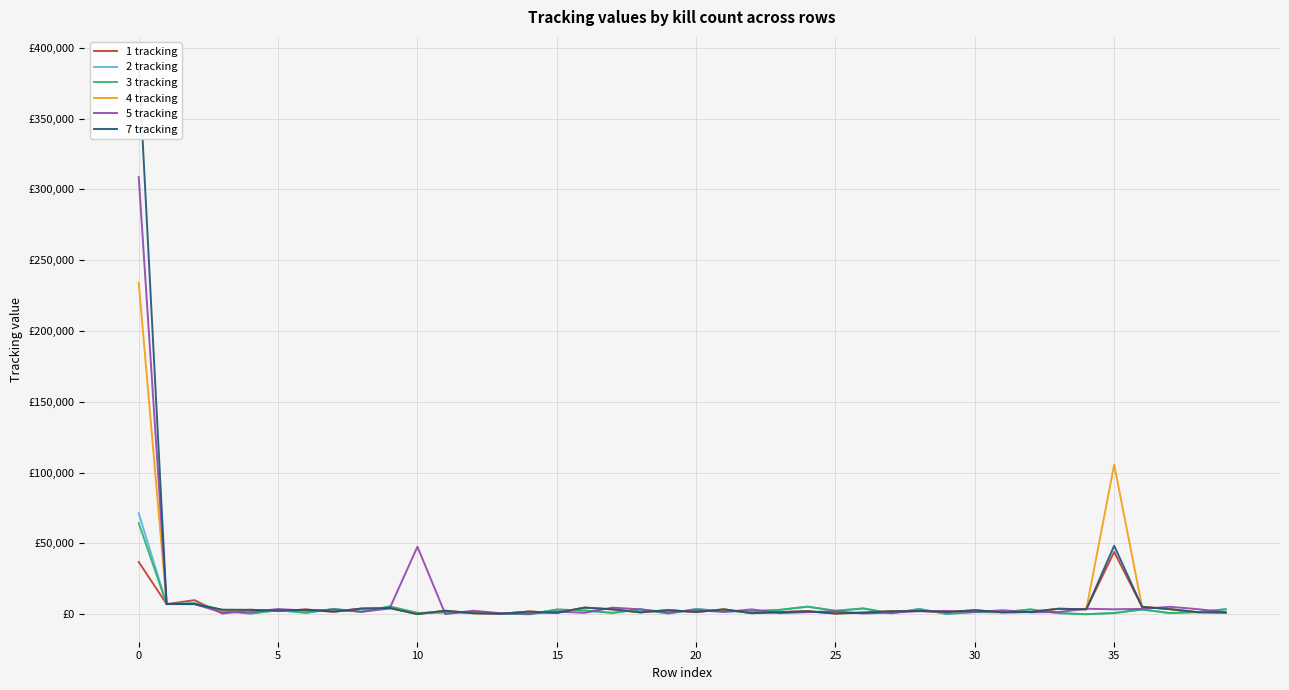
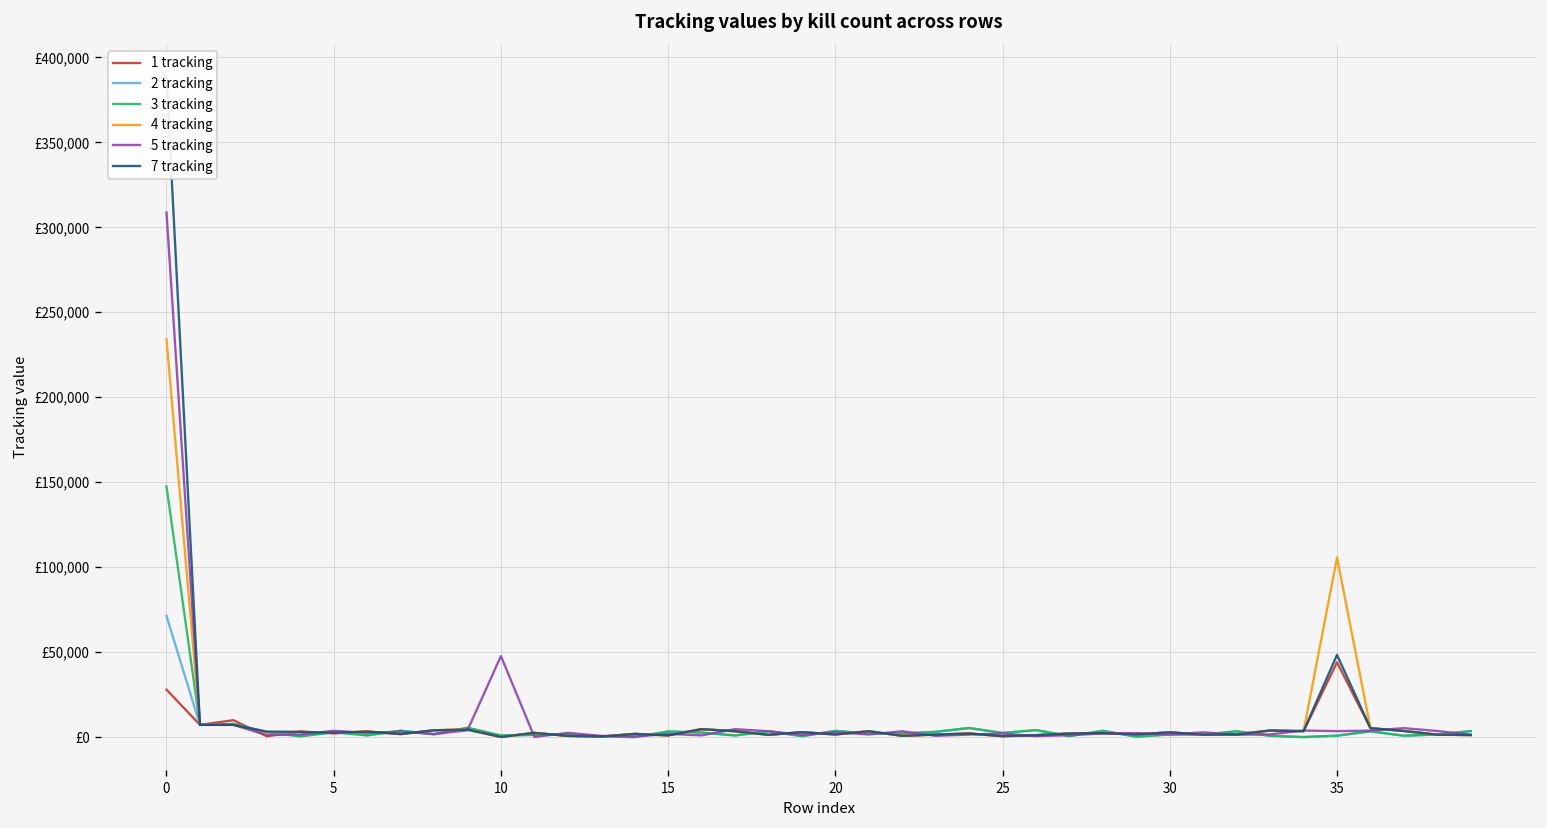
  {
    "1 tracking": {
-     "0": "£37,000",
+     "0": "£28,000",
      "35": "£44,000"
    },
    "2 tracking": {
      "0": "£71,000"
    },
    "3 tracking": {
-     "0": "£64,000"
+     "0": "£148,000"
    },
    "4 tracking": {
      "0": "£234,000",
      "35": "£106,000"
    },
    "5 tracking": {
      "0": "£309,000",
      "10": "£48,000",
      "35": "£4,000"
    },
    "7 tracking": {
      "35": "£48,000"
    }
  }
